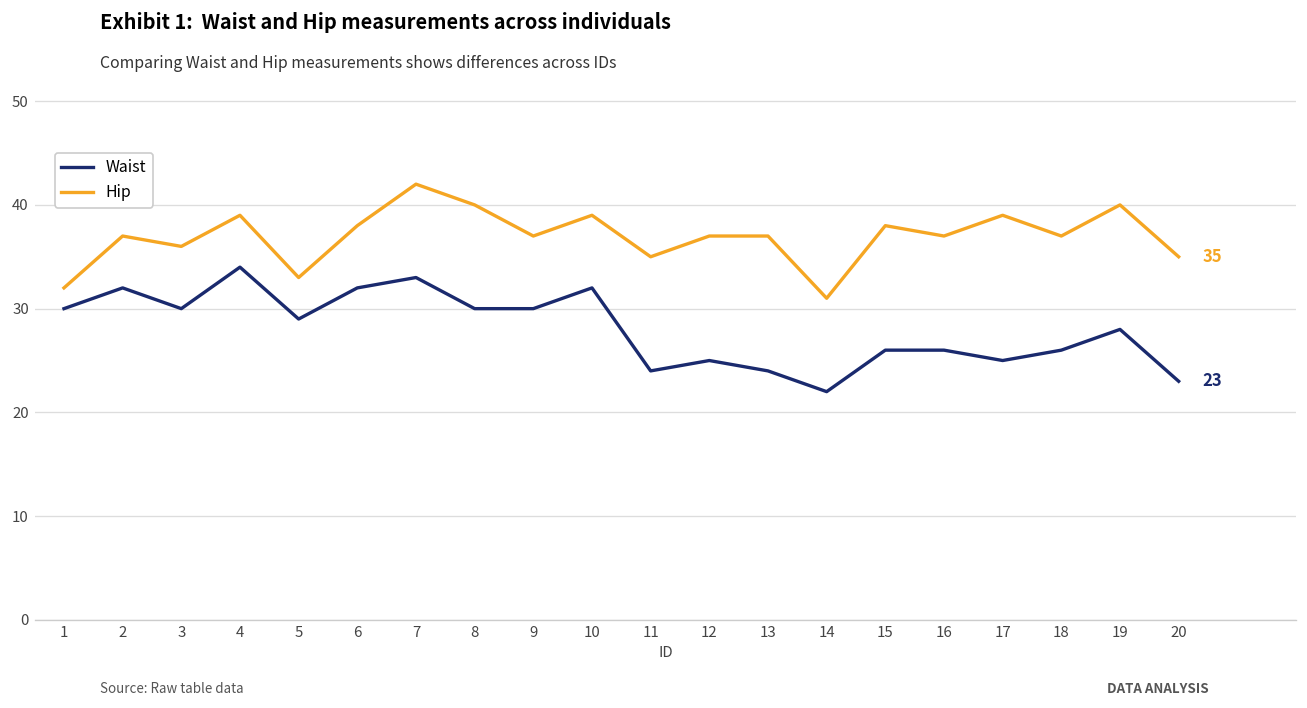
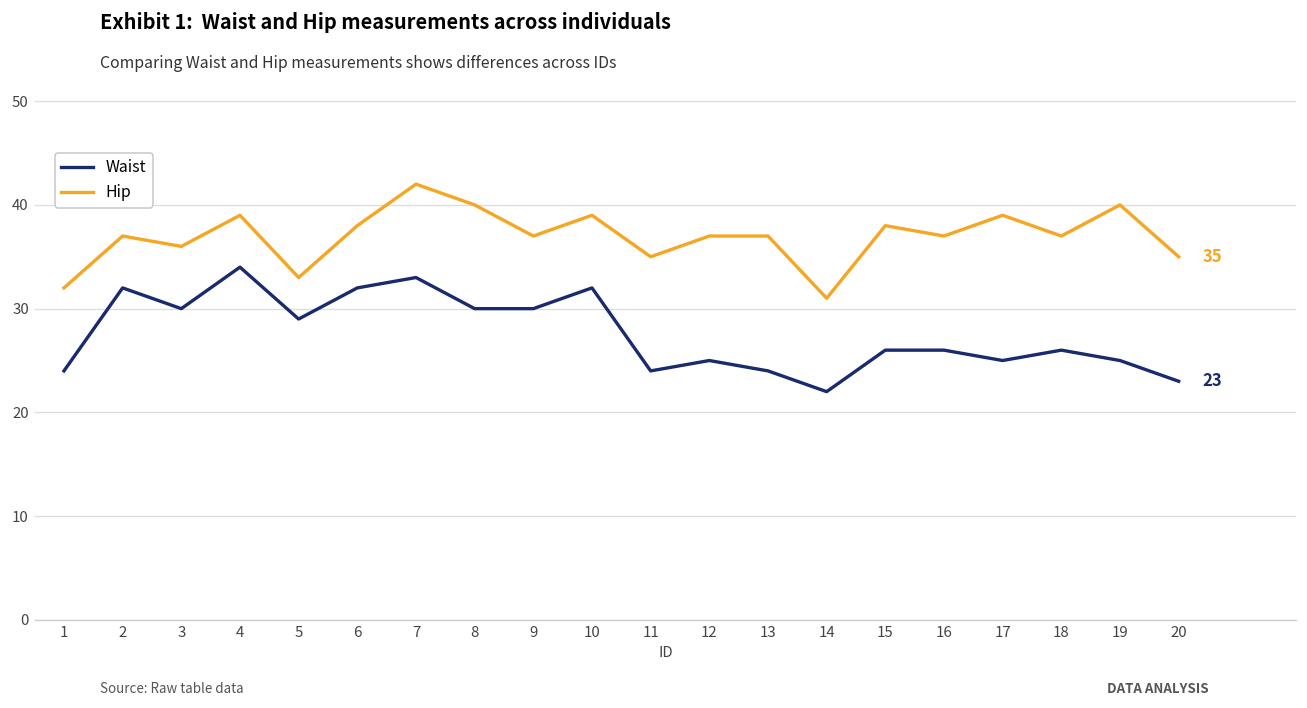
  {
    "Waist": {
-     "1": 30,
+     "1": 24,
      "2": 32,
      "3": 30,
      "4": 34,
      "5": 29,
      "6": 32,
      "7": 33,
      "8": 30,
      "9": 30,
      "10": 32,
      "11": 24,
      "12": 25,
      "13": 24,
      "14": 22,
      "15": 26,
      "16": 26,
      "17": 25,
      "18": 26,
-     "19": 28
+     "19": 25
    },
    "Hip": {
      "20": 35
    }
  }
